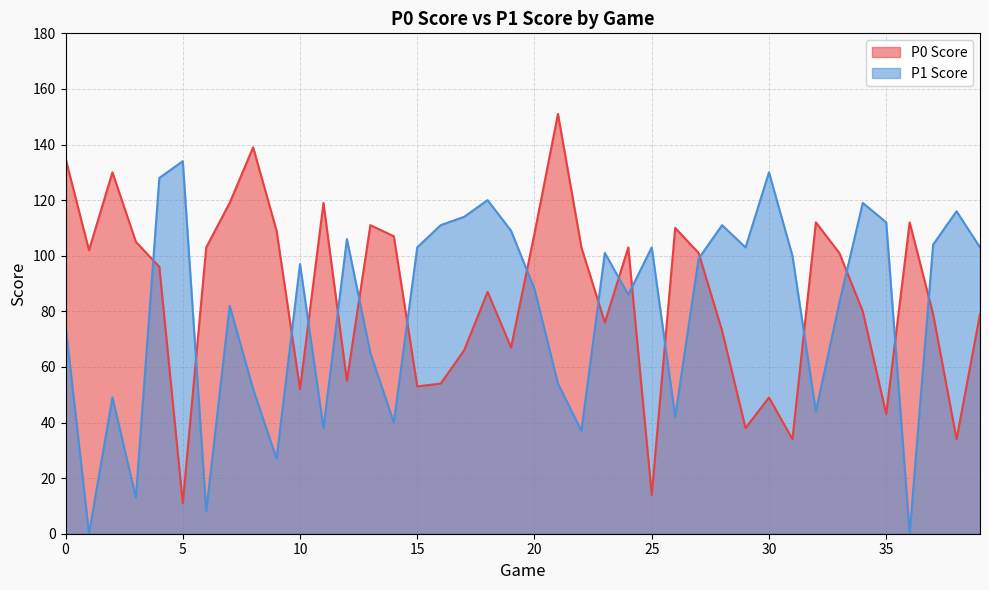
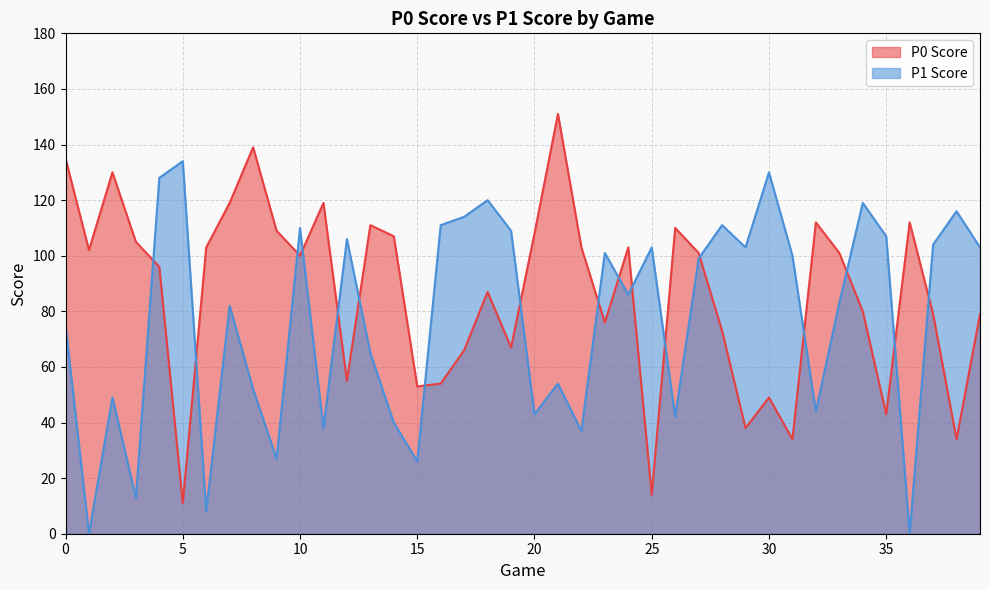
  {
    "P0 Score": {
      "0": 135,
      "5": 11,
-     "10": 52,
+     "10": 100,
      "15": 53,
      "20": 108,
      "25": 14,
      "30": 49,
      "35": 43
    },
    "P1 Score": {
      "0": 75,
      "5": 134,
-     "10": 97,
-     "15": 103,
-     "20": 88,
+     "10": 110,
+     "15": 26,
+     "20": 43,
      "25": 103,
      "30": 130,
-     "35": 112
+     "35": 107
    }
  }
